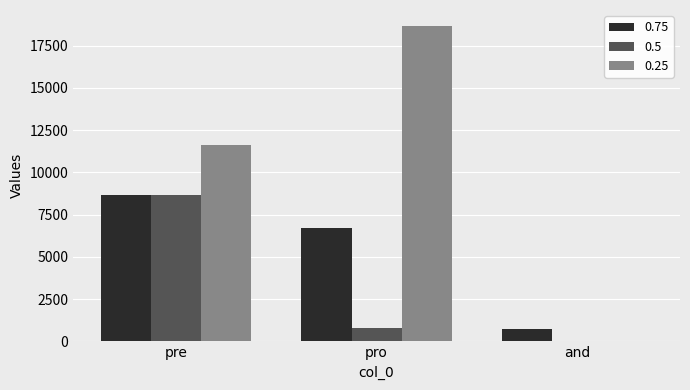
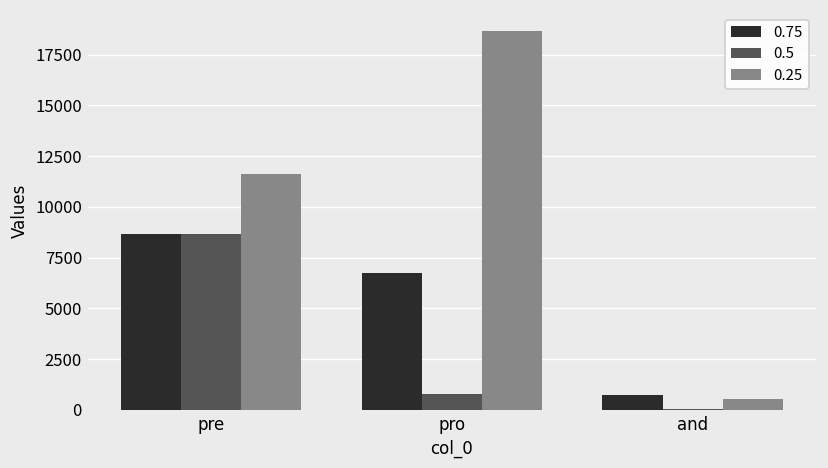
  {
    "0.75": {
      "pre": 8700,
      "pro": 6700,
      "and": 700
    },
    "0.5": {
      "pre": 8700,
      "pro": 800
    },
    "0.25": {
      "pre": 11600,
      "pro": 18700,
-     "and": 0
+     "and": 500
    }
  }
